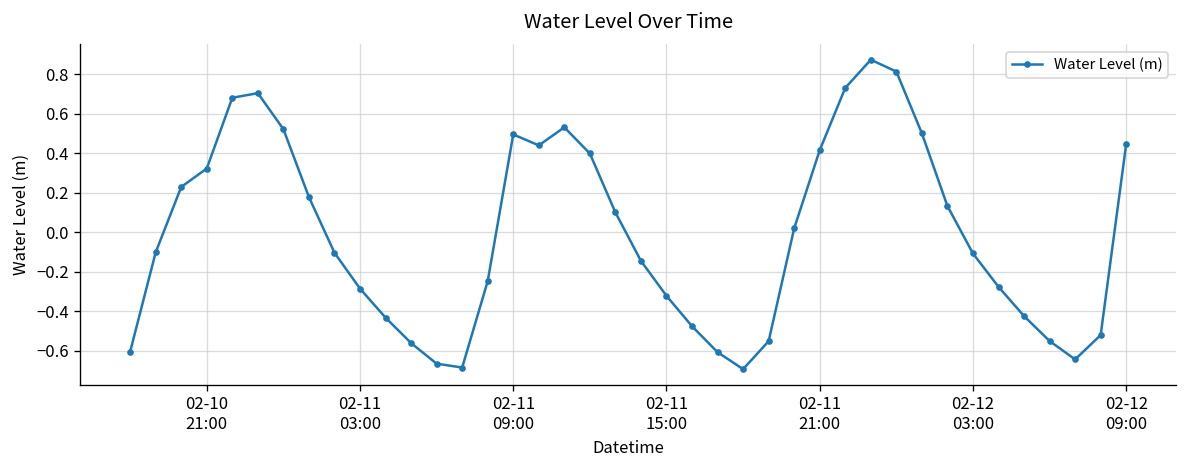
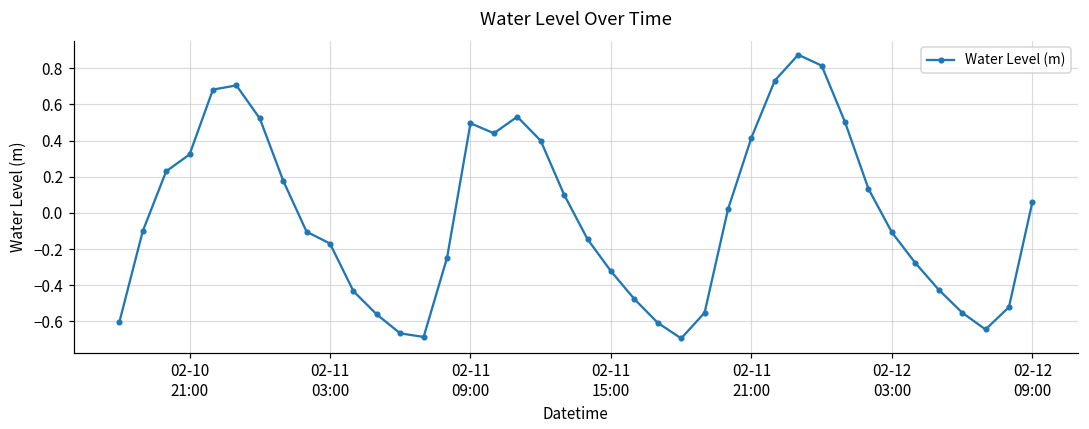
  {
    "02-10 21:00": 0.32,
-   "02-11 03:00": -0.29,
+   "02-11 03:00": -0.17,
    "02-11 09:00": 0.50,
    "02-11 15:00": -0.32,
    "02-11 21:00": 0.42,
    "02-12 03:00": -0.11,
-   "02-12 09:00": 0.45
+   "02-12 09:00": 0.06
  }
